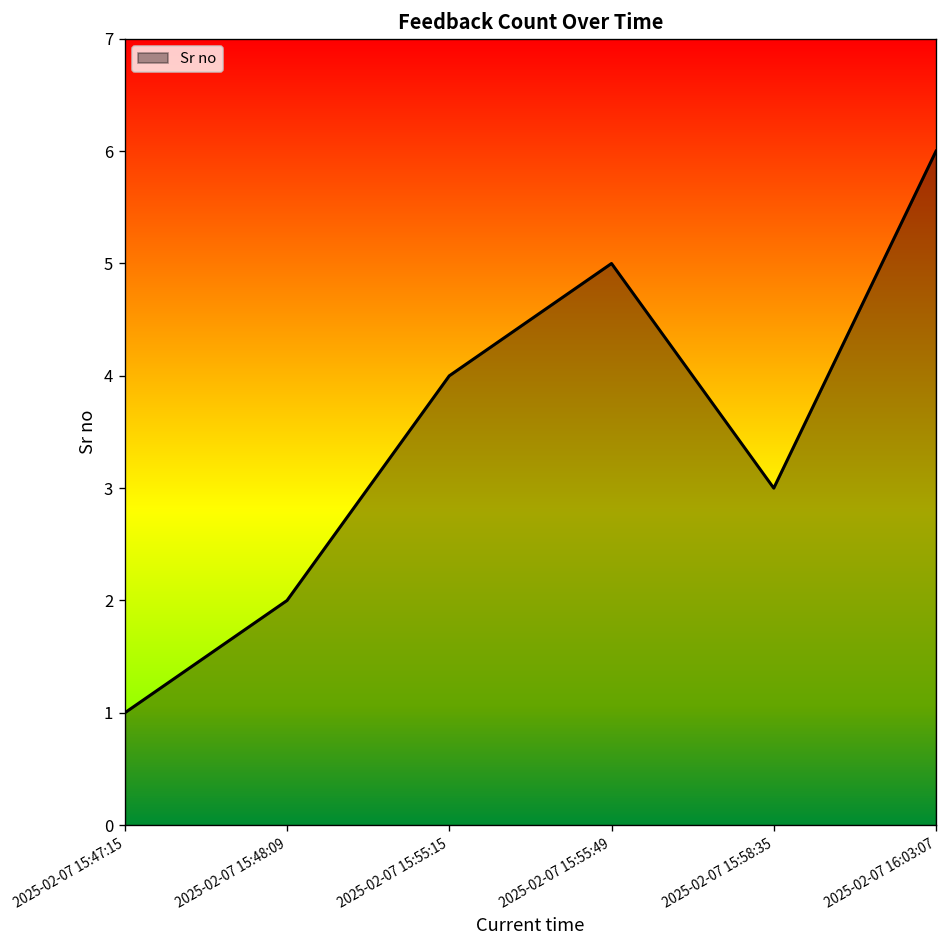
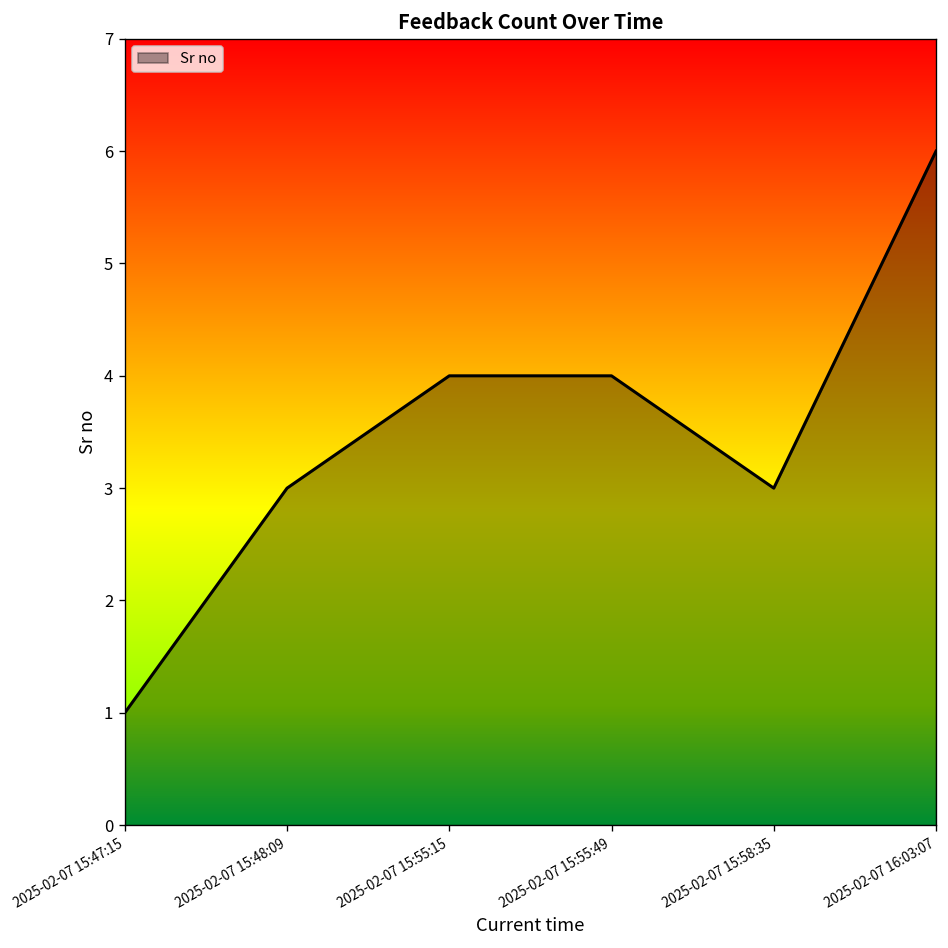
  {
    "2025-02-07 15:47:15": 1,
-   "2025-02-07 15:48:09": 2,
+   "2025-02-07 15:48:09": 3,
    "2025-02-07 15:55:15": 4,
-   "2025-02-07 15:55:49": 5,
+   "2025-02-07 15:55:49": 4,
    "2025-02-07 15:58:35": 3,
    "2025-02-07 16:03:07": 6
  }
